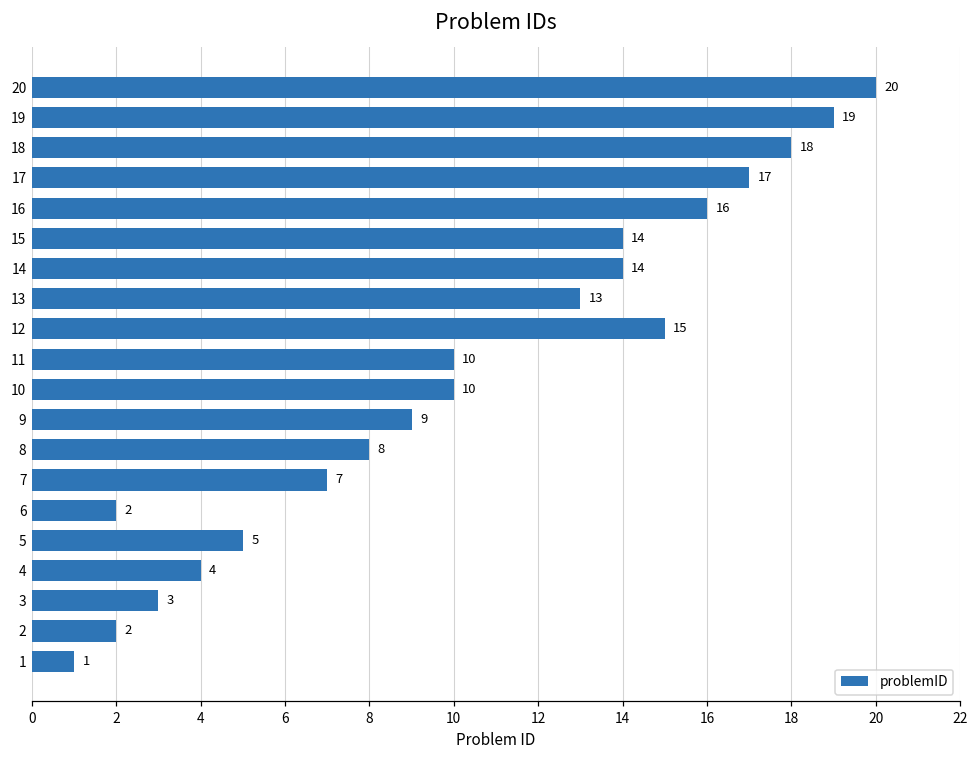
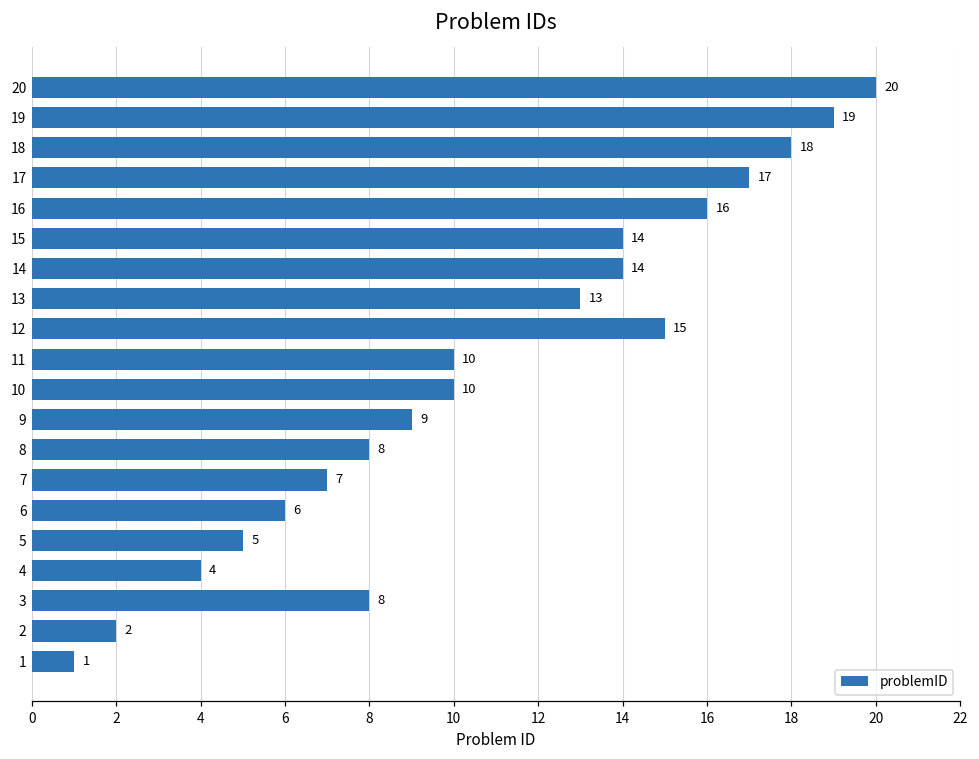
  {
    "20": 20,
    "19": 19,
    "18": 18,
    "17": 17,
    "16": 16,
    "15": 14,
    "14": 14,
    "13": 13,
    "12": 15,
    "11": 10,
    "10": 10,
    "9": 9,
    "8": 8,
    "7": 7,
-   "6": 2,
+   "6": 6,
    "5": 5,
    "4": 4,
-   "3": 3,
+   "3": 8,
    "2": 2,
    "1": 1
  }
